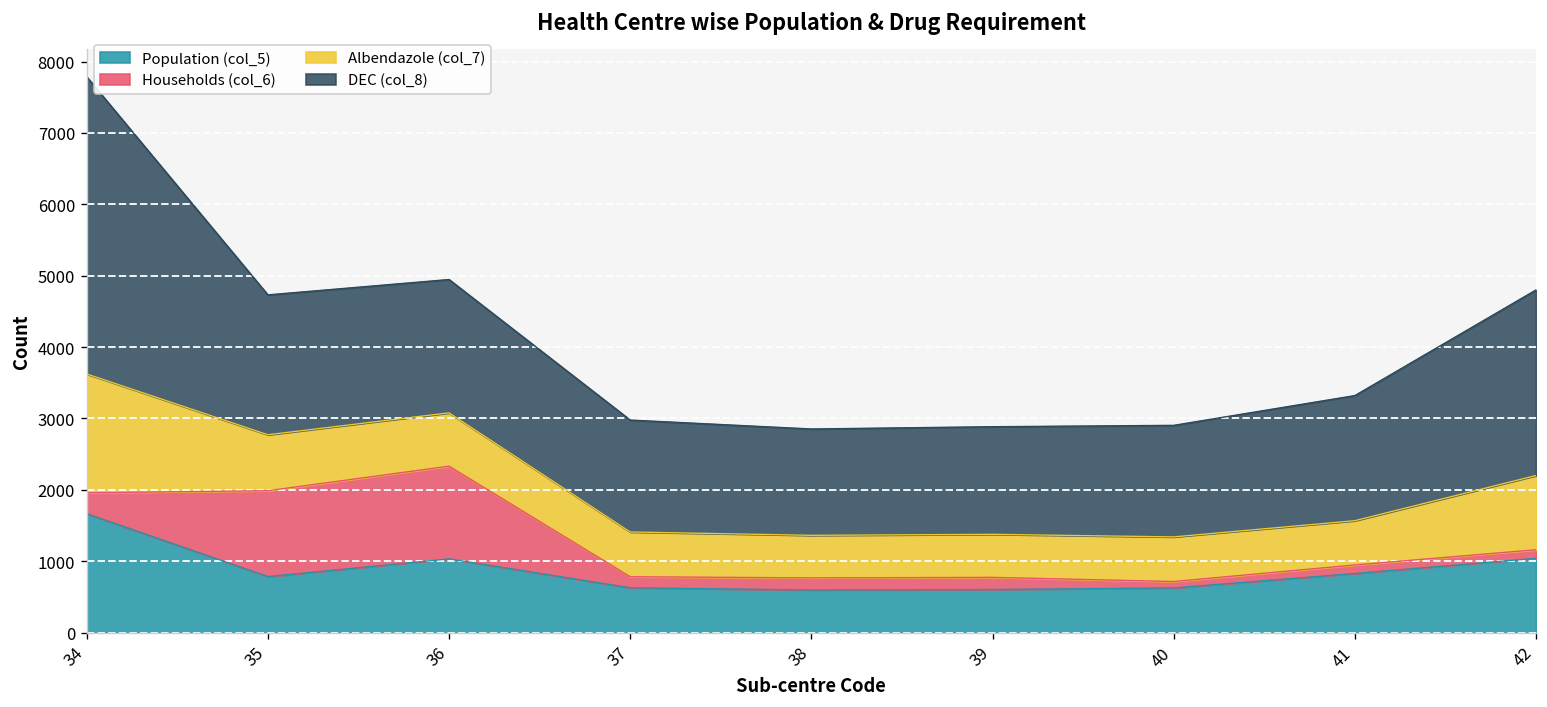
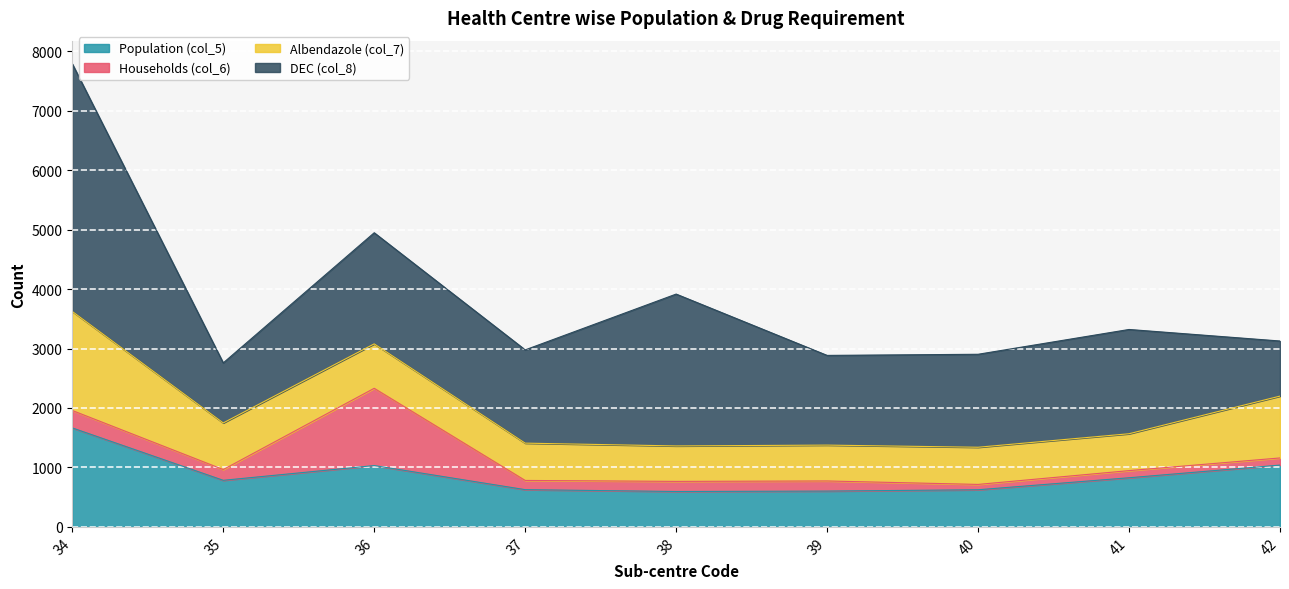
  {
    "Population (col_5)": {
      "34": 1700,
      "35": 800,
      "36": 1000,
      "37": 600,
      "38": 600,
      "39": 600,
      "40": 600,
      "41": 800,
      "42": 1000
    },
    "Households (col_6)": {
      "34": 300,
-     "35": 1200,
+     "35": 200,
      "36": 1300,
      "37": 200,
      "38": 200,
      "39": 200,
      "40": 100,
      "41": 100,
      "42": 100
    },
    "Albendazole (col_7)": {
      "34": 1700,
      "35": 800,
      "36": 700,
      "37": 600,
      "38": 600,
      "39": 600,
      "40": 600,
      "41": 600,
      "42": 1000
    },
    "DEC (col_8)": {
      "34": 4200,
-     "35": 2000,
+     "35": 1000,
      "36": 1900,
      "37": 1600,
-     "38": 1500,
+     "38": 2600,
      "39": 1500,
      "40": 1600,
      "41": 1800,
-     "42": 2600
+     "42": 900
    }
  }
